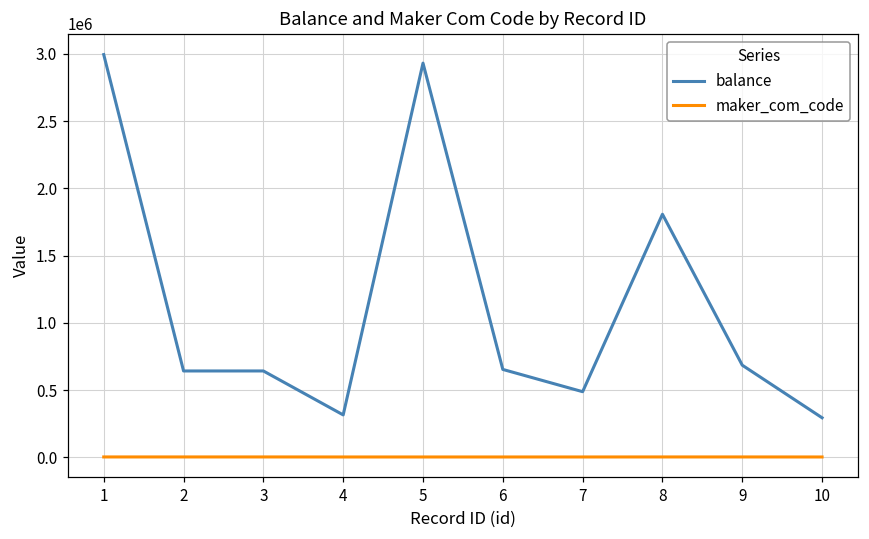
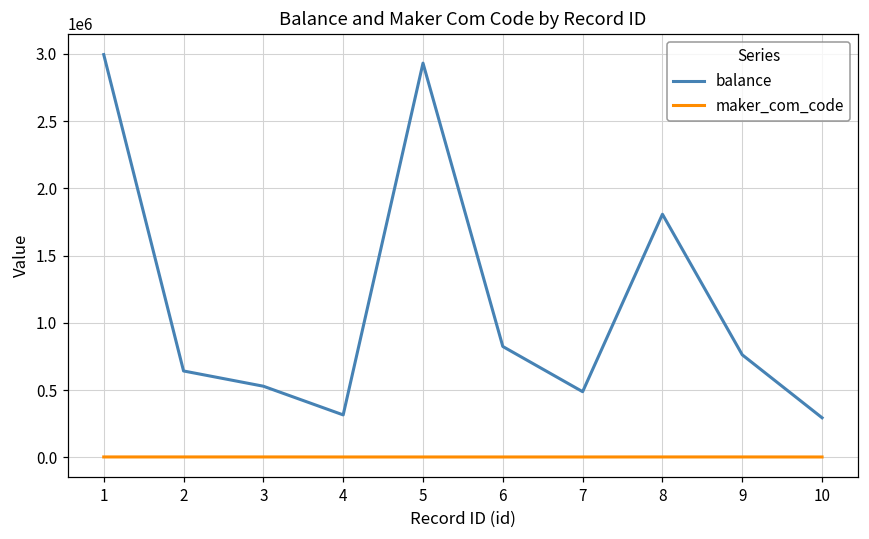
  {
    "balance": {
      "1": 2990000,
      "2": 640000,
-     "3": 640000,
+     "3": 530000,
      "4": 320000,
      "5": 2930000,
-     "6": 650000,
+     "6": 820000,
      "7": 490000,
      "8": 1810000,
-     "9": 680000,
+     "9": 760000,
      "10": 290000
    },
    "maker_com_code": {
      "1": 0,
      "2": 0,
      "3": 0,
      "4": 0,
      "5": 0,
      "6": 0,
      "7": 0,
      "8": 0,
      "9": 0,
      "10": 0
    }
  }
